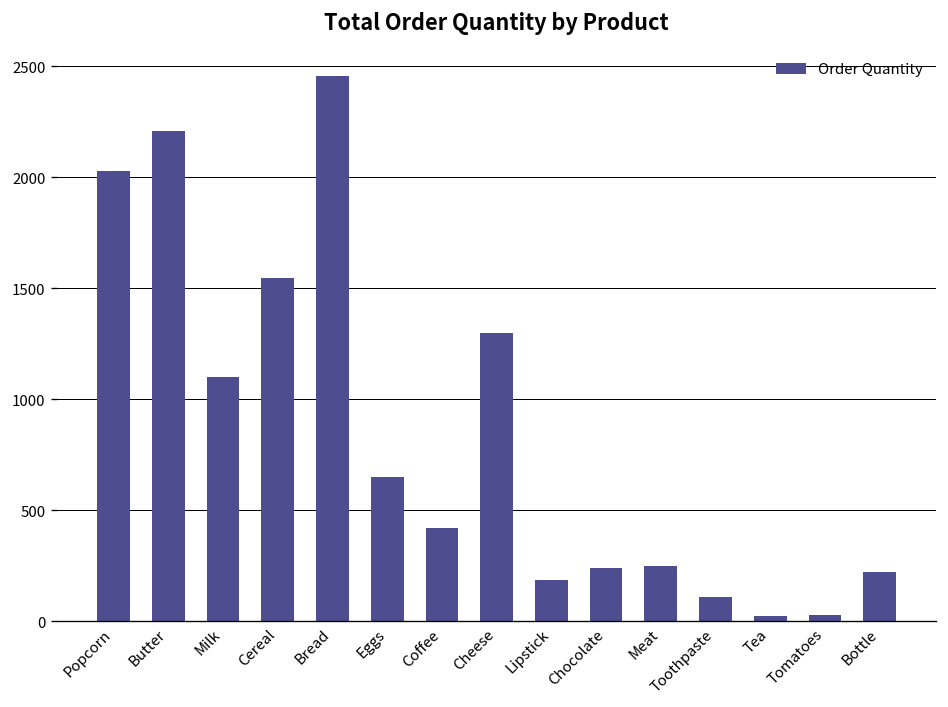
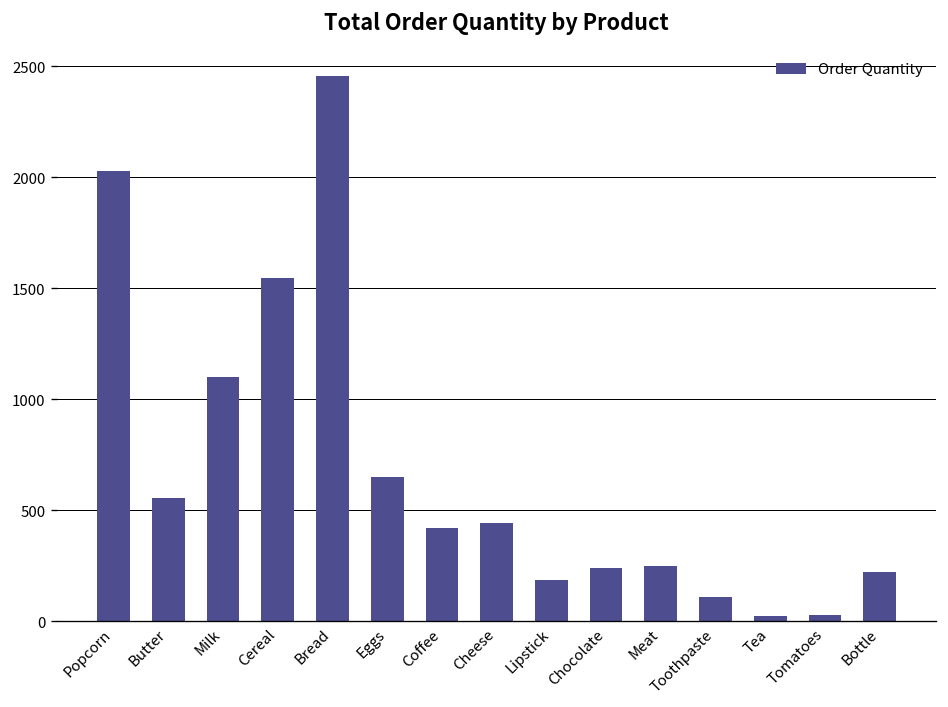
  {
    "Popcorn": 2030,
-   "Butter": 2210,
+   "Butter": 560,
    "Milk": 1100,
    "Cereal": 1550,
    "Bread": 2460,
    "Eggs": 650,
    "Coffee": 420,
-   "Cheese": 1300,
+   "Cheese": 440,
    "Lipstick": 190,
    "Chocolate": 240,
    "Meat": 250,
    "Toothpaste": 110,
    "Tea": 20,
    "Tomatoes": 30,
    "Bottle": 220
  }
